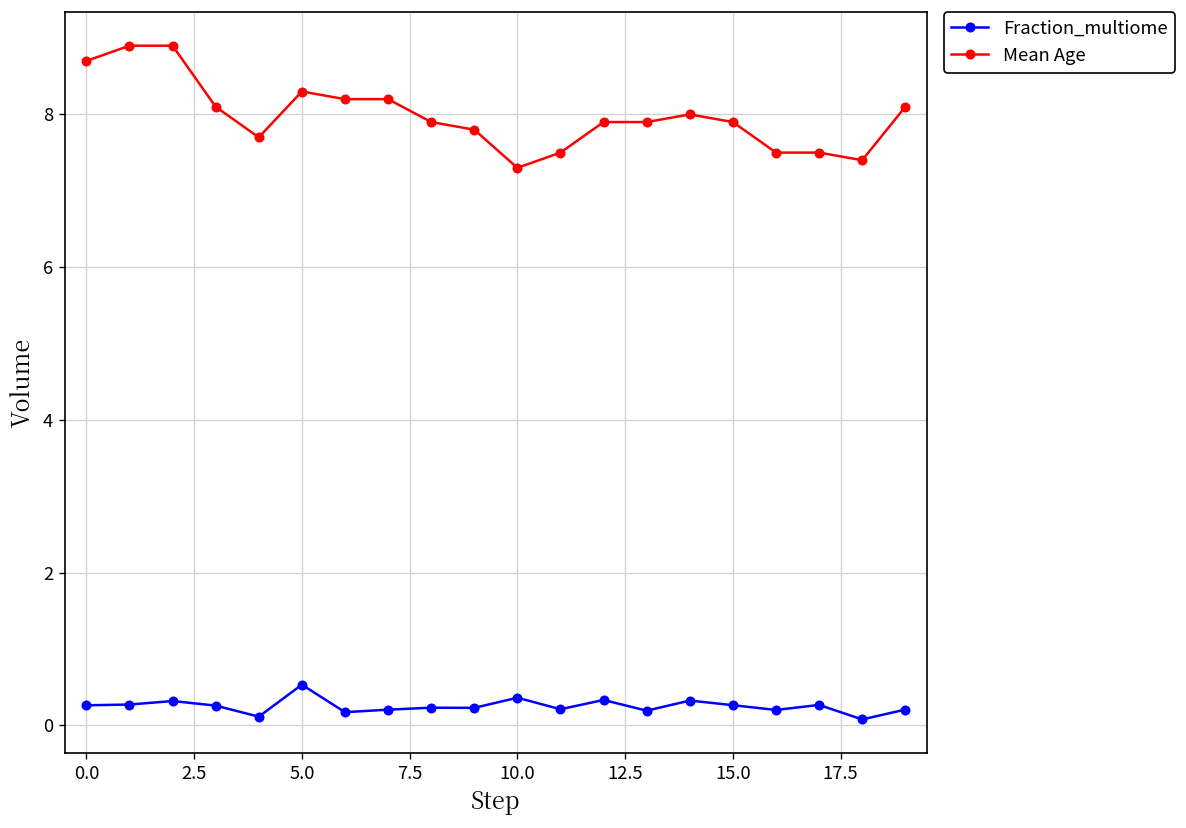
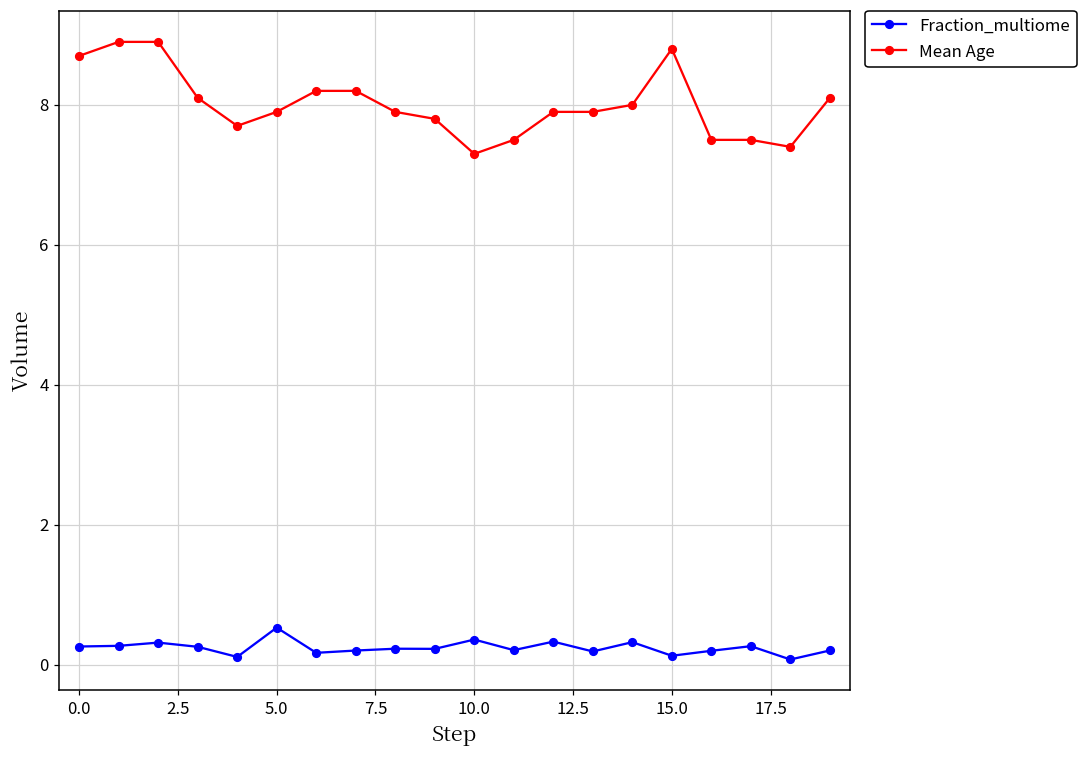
  {
    "Fraction_multiome": {
      "0.0": 0.3,
      "5.0": 0.5,
      "10.0": 0.4,
-     "15.0": 0.3
+     "15.0": 0.1
    },
    "Mean Age": {
      "0.0": 8.7,
-     "5.0": 8.3,
+     "5.0": 7.9,
      "10.0": 7.3,
-     "15.0": 7.9
+     "15.0": 8.8
    }
  }
